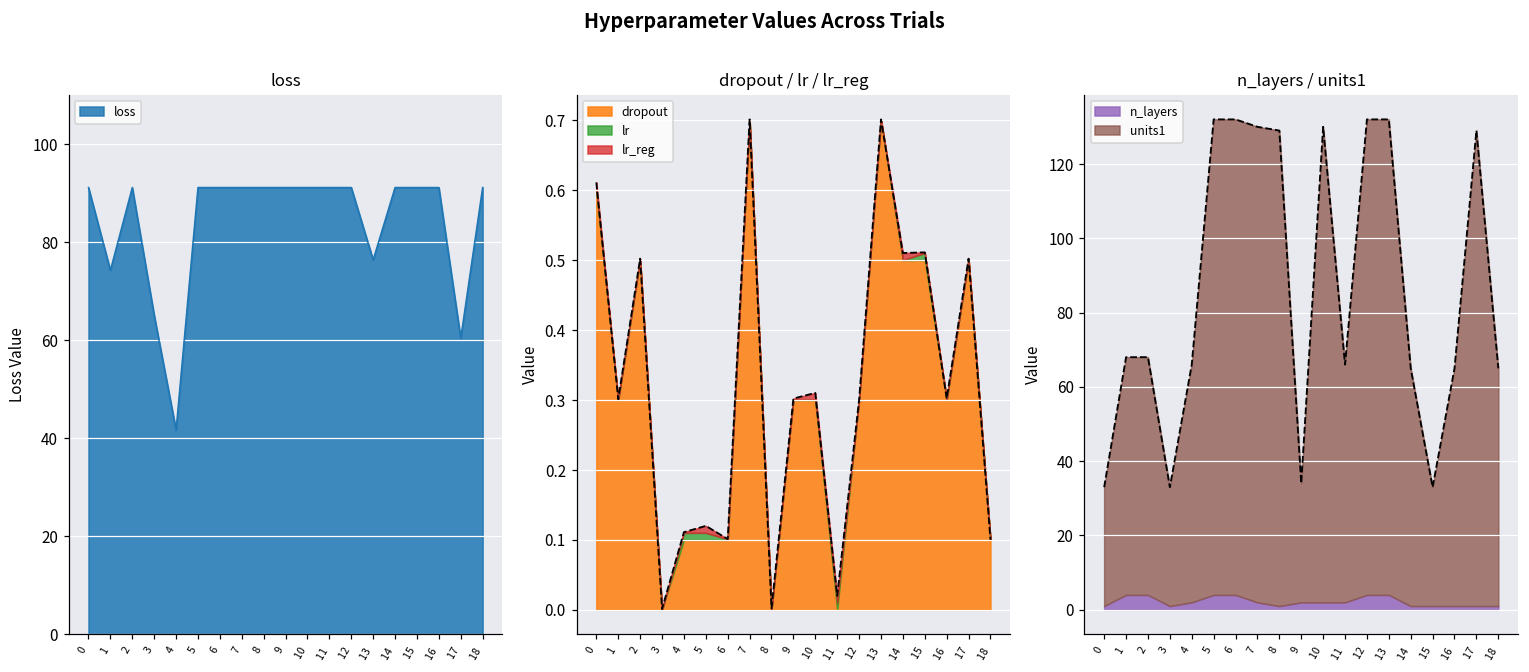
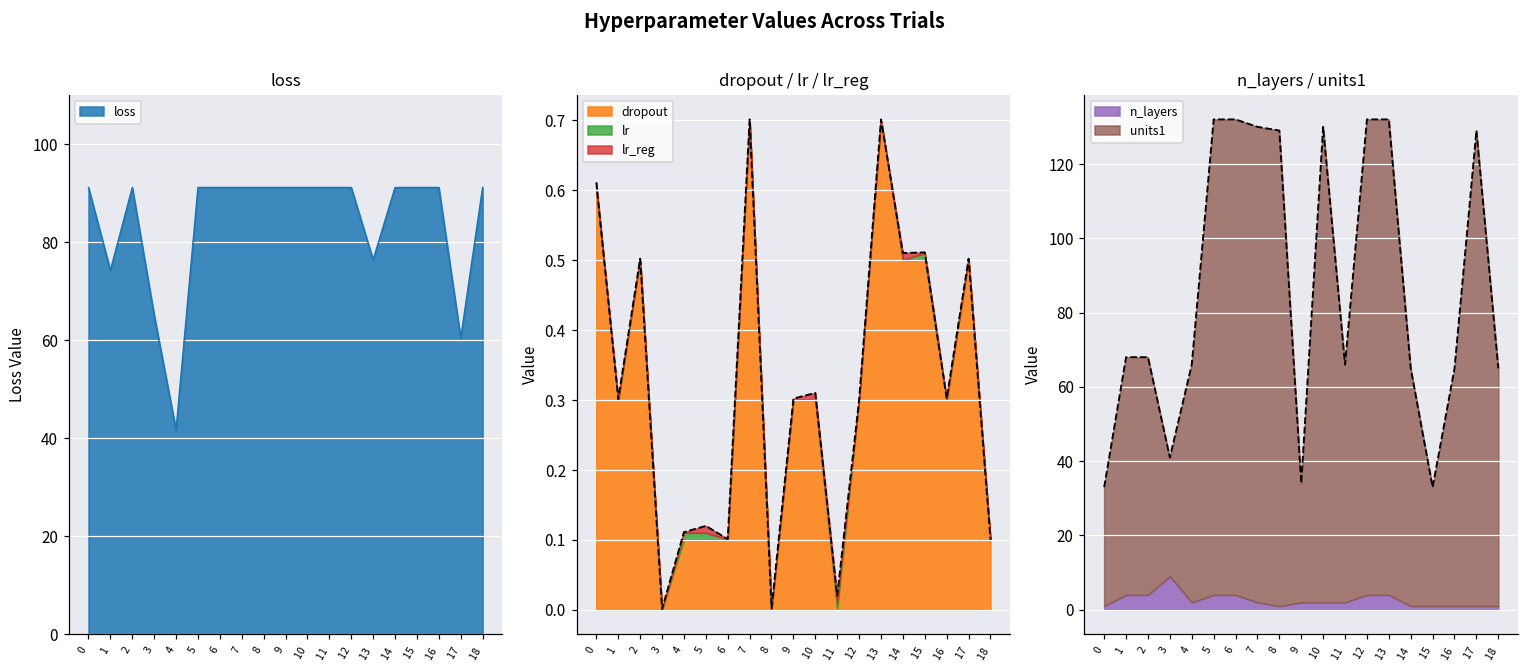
  {
    "loss": {
      "0": 91,
      "1": 74,
      "2": 91,
      "3": 65,
      "4": 42,
      "5": 91,
      "6": 91,
      "7": 91,
      "8": 91,
      "9": 91,
      "10": 91,
      "11": 91,
      "12": 91,
      "13": 76,
      "14": 91,
      "15": 91,
      "16": 91,
      "17": 60,
      "18": 91
    },
    "dropout / lr / lr_reg": {
      "dropout": {
        "4": 0.10,
        "5": 0.10,
        "11": 0.00,
        "15": 0.50
      },
      "lr": {
        "5": 0.01,
        "11": 0.01
      }
    },
    "n_layers / units1": {
      "n_layers": {
        "0": 1,
        "1": 4,
        "2": 4,
-       "3": 1,
+       "3": 9,
        "4": 2,
        "5": 4,
        "6": 4,
        "7": 2,
        "8": 1,
        "9": 2,
        "10": 2,
        "11": 2,
        "12": 4,
        "13": 4,
        "14": 1,
        "15": 1,
        "16": 1,
        "17": 1,
        "18": 1
      },
      "units1": {
        "0": 32,
        "1": 64,
        "2": 64,
        "3": 32,
        "4": 64,
        "5": 128,
        "6": 128,
        "7": 128,
        "8": 128,
        "9": 32,
        "10": 128,
        "11": 64,
        "12": 128,
        "13": 128,
        "14": 64,
        "15": 32,
        "16": 64,
        "17": 128,
        "18": 64
      }
    }
  }
